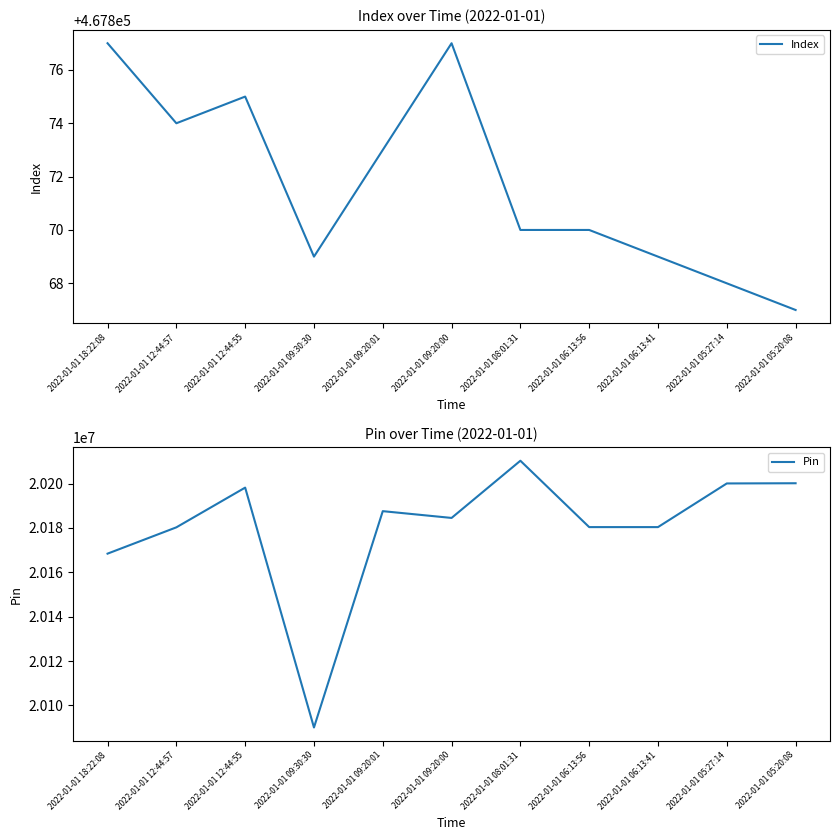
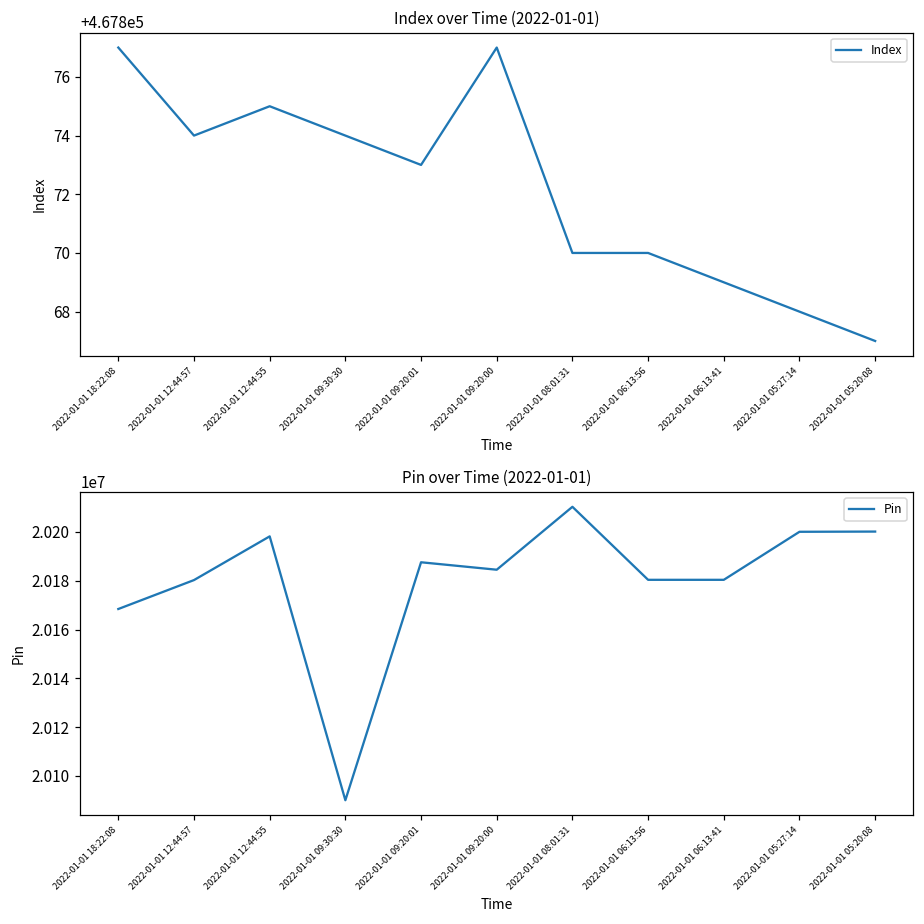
  {
    "Index over Time (2022-01-01)": {
      "2022-01-01 18:22:08": 467877,
      "2022-01-01 12:44:57": 467874,
      "2022-01-01 12:44:55": 467875,
-     "2022-01-01 09:30:30": 467869,
+     "2022-01-01 09:30:30": 467874,
      "2022-01-01 09:20:01": 467873,
      "2022-01-01 09:20:00": 467877,
      "2022-01-01 08:01:31": 467870,
      "2022-01-01 06:13:56": 467870,
      "2022-01-01 06:13:41": 467869,
      "2022-01-01 05:27:14": 467868,
      "2022-01-01 05:20:08": 467867
    },
    "Pin over Time (2022-01-01)": {
      "2022-01-01 18:22:08": 20168000,
      "2022-01-01 12:44:57": 20180000,
      "2022-01-01 12:44:55": 20198000,
      "2022-01-01 09:30:30": 20090000,
      "2022-01-01 09:20:01": 20188000,
      "2022-01-01 09:20:00": 20185000,
      "2022-01-01 08:01:31": 20210000,
      "2022-01-01 06:13:56": 20180000,
      "2022-01-01 06:13:41": 20180000,
      "2022-01-01 05:27:14": 20200000,
      "2022-01-01 05:20:08": 20200000
    }
  }
